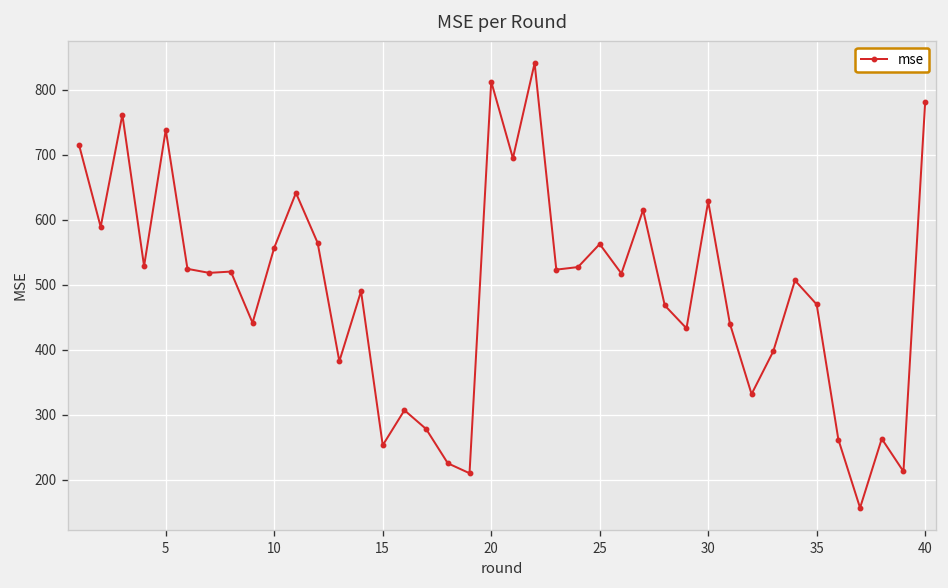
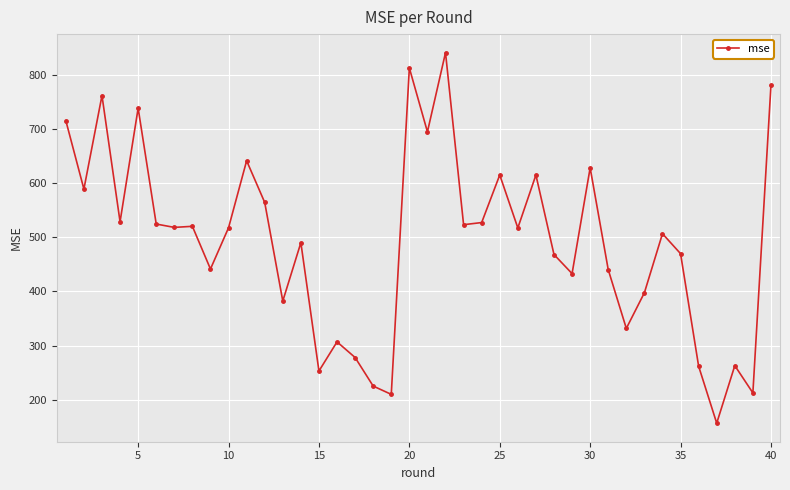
  {
    "5": 740,
-   "10": 560,
+   "10": 520,
    "15": 250,
    "20": 810,
-   "25": 560,
+   "25": 620,
    "30": 630,
    "35": 470,
    "40": 780
  }
